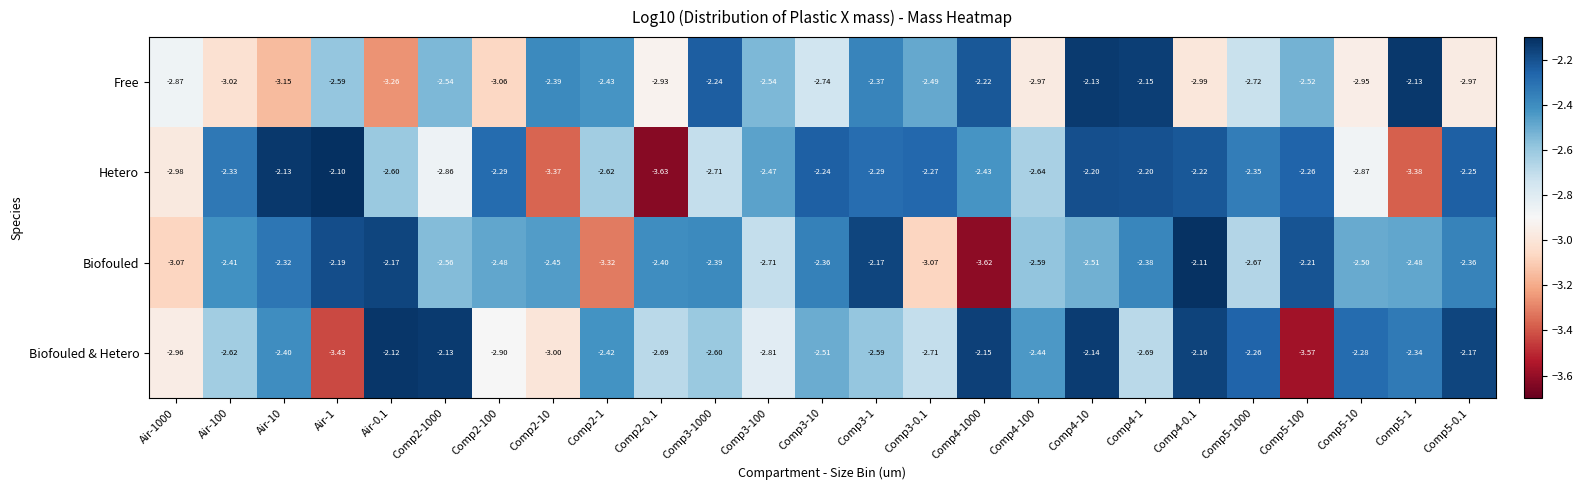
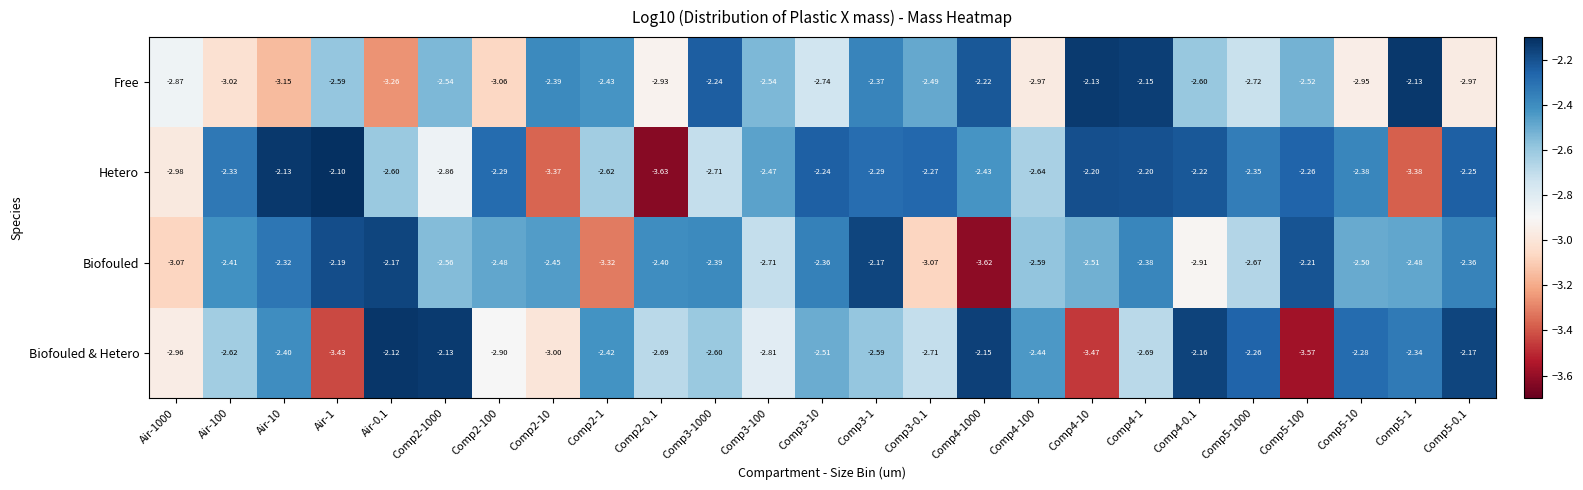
  {
    "Free": {
      "Air-1000": -2.87,
      "Air-100": -3.02,
      "Air-10": -3.15,
      "Air-1": -2.59,
      "Air-0.1": -3.26,
      "Comp2-1000": -2.54,
      "Comp2-100": -3.06,
      "Comp2-10": -2.39,
      "Comp2-1": -2.43,
      "Comp2-0.1": -2.93,
      "Comp3-1000": -2.24,
      "Comp3-100": -2.54,
      "Comp3-10": -2.74,
      "Comp3-1": -2.37,
      "Comp3-0.1": -2.49,
      "Comp4-1000": -2.22,
      "Comp4-100": -2.97,
      "Comp4-10": -2.13,
      "Comp4-1": -2.15,
-     "Comp4-0.1": -2.99,
+     "Comp4-0.1": -2.60,
      "Comp5-1000": -2.72,
      "Comp5-100": -2.52,
      "Comp5-10": -2.95,
      "Comp5-1": -2.13,
      "Comp5-0.1": -2.97
    },
    "Hetero": {
      "Air-1000": -2.98,
      "Air-100": -2.33,
      "Air-10": -2.13,
      "Air-1": -2.10,
      "Air-0.1": -2.60,
      "Comp2-1000": -2.86,
      "Comp2-100": -2.29,
      "Comp2-10": -3.37,
      "Comp2-1": -2.62,
      "Comp2-0.1": -3.63,
      "Comp3-1000": -2.71,
      "Comp3-100": -2.47,
      "Comp3-10": -2.24,
      "Comp3-1": -2.29,
      "Comp3-0.1": -2.27,
      "Comp4-1000": -2.43,
      "Comp4-100": -2.64,
      "Comp4-10": -2.20,
      "Comp4-1": -2.20,
      "Comp4-0.1": -2.22,
      "Comp5-1000": -2.35,
      "Comp5-100": -2.26,
-     "Comp5-10": -2.87,
+     "Comp5-10": -2.38,
      "Comp5-1": -3.38,
      "Comp5-0.1": -2.25
    },
    "Biofouled": {
      "Air-1000": -3.07,
      "Air-100": -2.41,
      "Air-10": -2.32,
      "Air-1": -2.19,
      "Air-0.1": -2.17,
      "Comp2-1000": -2.56,
      "Comp2-100": -2.48,
      "Comp2-10": -2.45,
      "Comp2-1": -3.32,
      "Comp2-0.1": -2.40,
      "Comp3-1000": -2.39,
      "Comp3-100": -2.71,
      "Comp3-10": -2.36,
      "Comp3-1": -2.17,
      "Comp3-0.1": -3.07,
      "Comp4-1000": -3.62,
      "Comp4-100": -2.59,
      "Comp4-10": -2.51,
      "Comp4-1": -2.38,
-     "Comp4-0.1": -2.11,
+     "Comp4-0.1": -2.91,
      "Comp5-1000": -2.67,
      "Comp5-100": -2.21,
      "Comp5-10": -2.50,
      "Comp5-1": -2.48,
      "Comp5-0.1": -2.36
    },
    "Biofouled & Hetero": {
      "Air-1000": -2.96,
      "Air-100": -2.62,
      "Air-10": -2.40,
      "Air-1": -3.43,
      "Air-0.1": -2.12,
      "Comp2-1000": -2.13,
      "Comp2-100": -2.90,
      "Comp2-10": -3.00,
      "Comp2-1": -2.42,
      "Comp2-0.1": -2.69,
      "Comp3-1000": -2.60,
      "Comp3-100": -2.81,
      "Comp3-10": -2.51,
      "Comp3-1": -2.59,
      "Comp3-0.1": -2.71,
      "Comp4-1000": -2.15,
      "Comp4-100": -2.44,
-     "Comp4-10": -2.14,
+     "Comp4-10": -3.47,
      "Comp4-1": -2.69,
      "Comp4-0.1": -2.16,
      "Comp5-1000": -2.26,
      "Comp5-100": -3.57,
      "Comp5-10": -2.28,
      "Comp5-1": -2.34,
      "Comp5-0.1": -2.17
    }
  }
